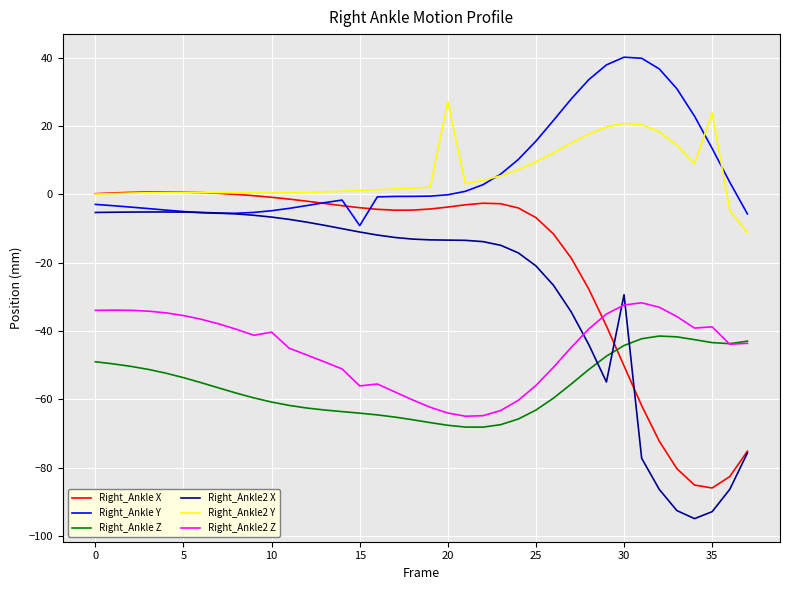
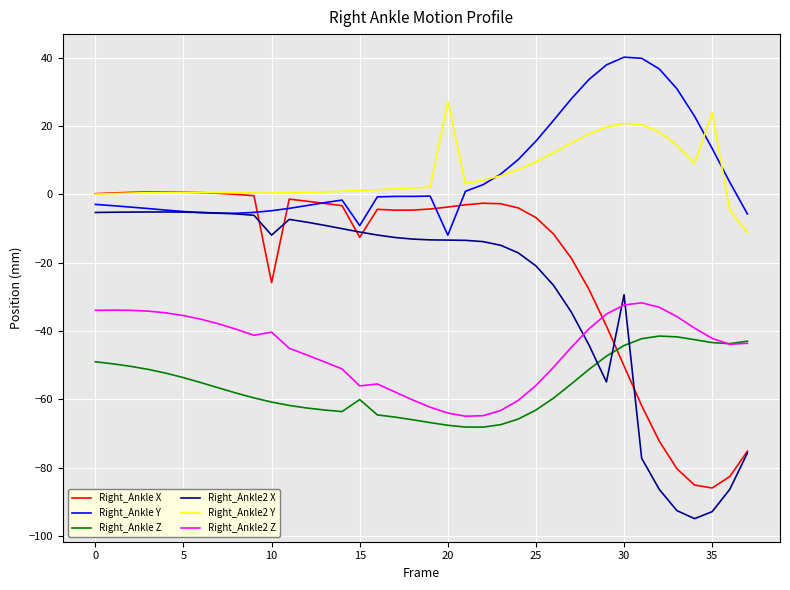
  {
    "Right_Ankle X": {
-     "10": -1,
-     "15": -4,
+     "10": -26,
+     "15": -13,
      "20": -4,
      "25": -7,
      "30": -50,
      "35": -86
    },
    "Right_Ankle Y": {
      "0": -3,
      "10": -5,
      "15": -9,
-     "20": 0,
+     "20": -12,
      "25": 16,
      "30": 40,
      "35": 13
    },
    "Right_Ankle Z": {
      "0": -49,
      "5": -54,
      "10": -61,
-     "15": -64,
+     "15": -60,
      "20": -68,
      "25": -63,
      "30": -44,
      "35": -43
    },
    "Right_Ankle2 X": {
      "0": -5,
-     "10": -7,
+     "10": -12,
      "15": -11,
      "20": -13,
      "25": -21,
      "30": -29,
      "35": -93
    },
    "Right_Ankle2 Y": {
      "10": 0,
      "15": 1,
      "20": 27,
      "25": 10,
      "30": 21,
      "35": 24
    },
    "Right_Ankle2 Z": {
      "0": -34,
      "5": -35,
      "10": -40,
      "15": -56,
      "20": -64,
      "25": -56,
      "30": -32,
-     "35": -39
+     "35": -42
    }
  }
